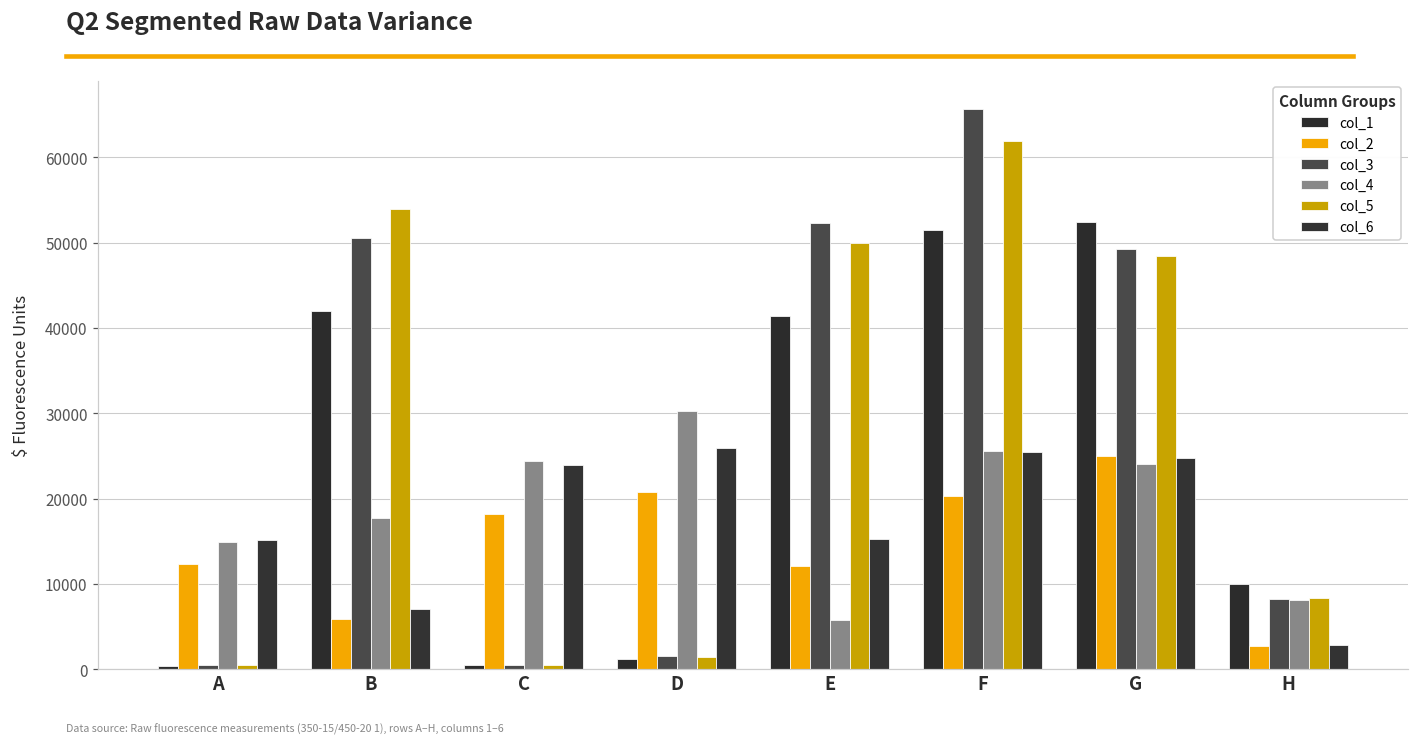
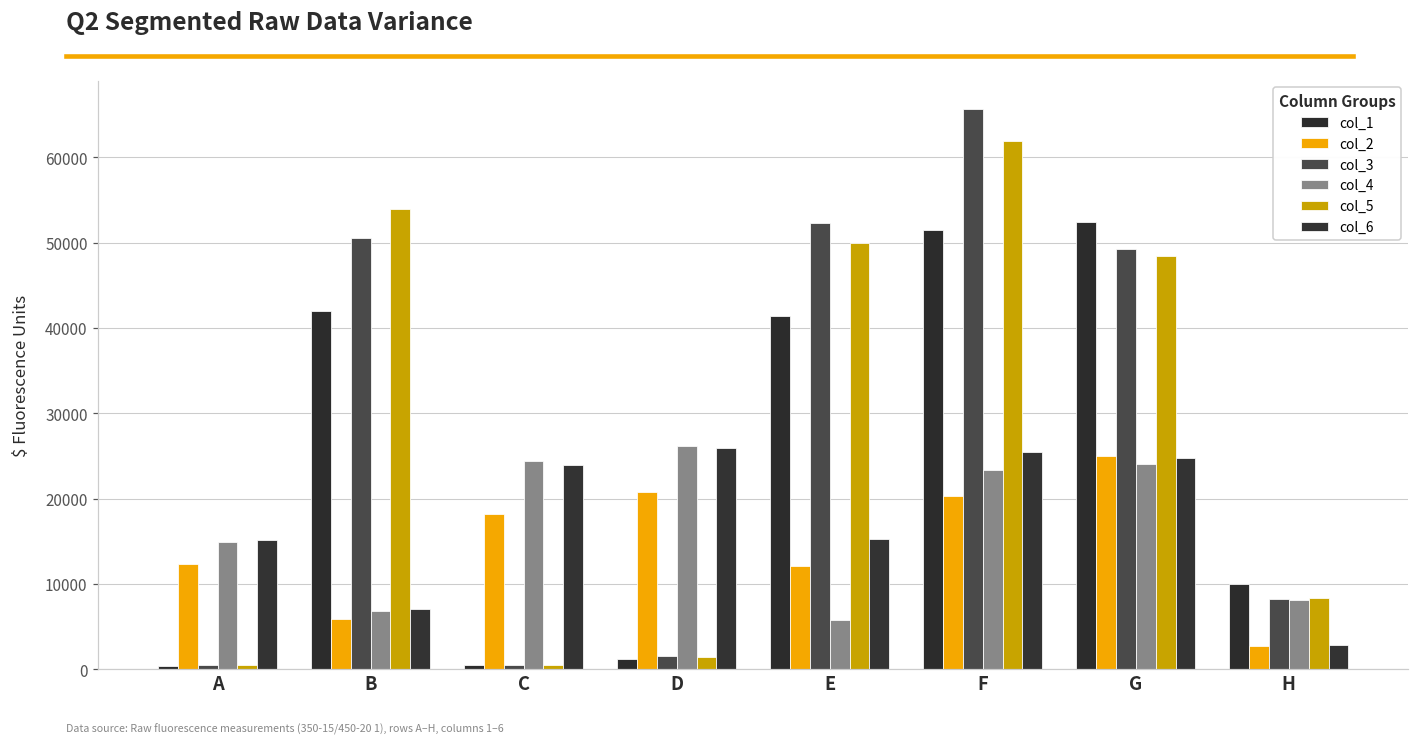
  {
    "col_4": {
      "A": 15000,
-     "B": 18000,
+     "B": 7000,
      "C": 24000,
-     "D": 30000,
+     "D": 26000,
      "E": 6000,
-     "F": 26000,
+     "F": 23000,
      "G": 24000,
      "H": 8000
    }
  }
